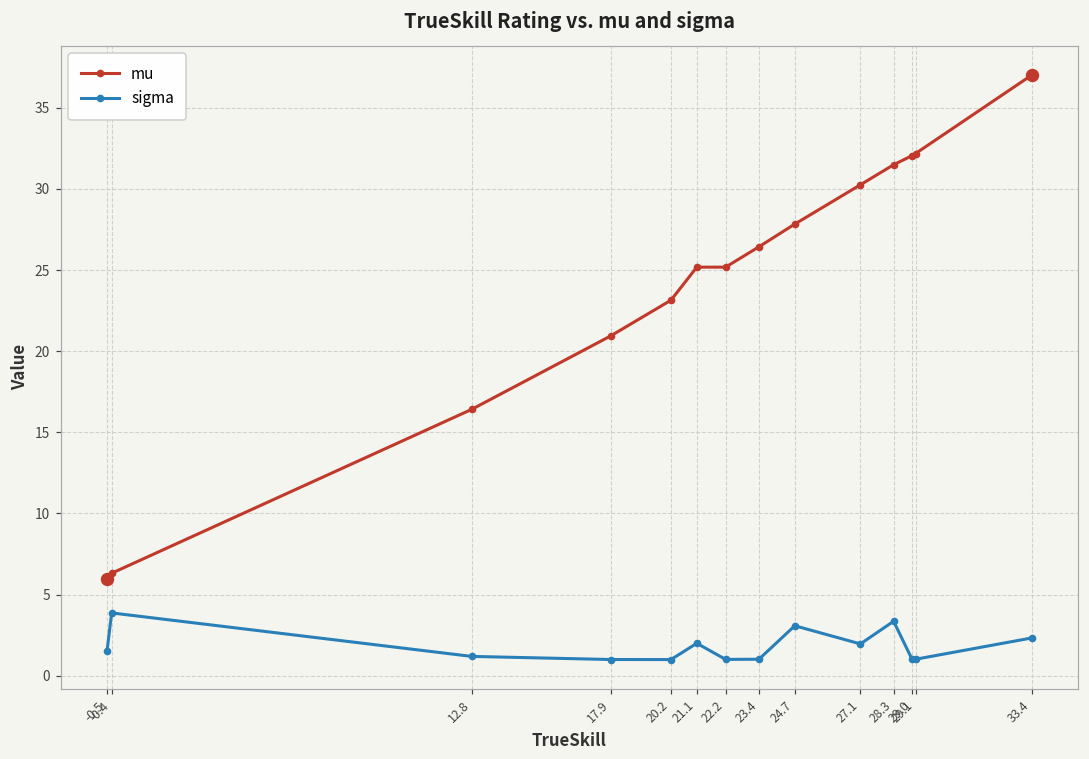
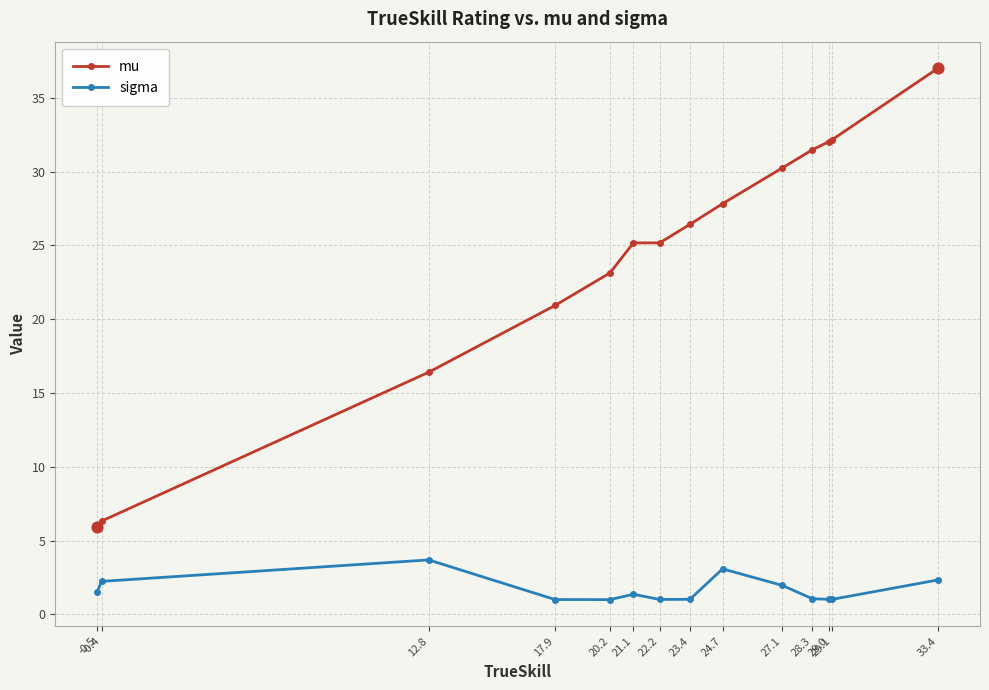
  {
    "sigma": {
      "-0.5": 1.5,
-     "-0.4": 3.9,
-     "12.8": 1.2,
+     "-0.4": 2.2,
+     "12.8": 3.7,
      "17.9": 1.0,
      "20.2": 1.0,
-     "21.1": 2.0,
+     "21.1": 1.4,
      "22.2": 1.0,
      "23.4": 1.0,
      "24.7": 3.1,
      "27.1": 2.0,
-     "28.3": 3.4,
+     "28.3": 1.1,
      "29.0": 1.0,
      "29.1": 1.0,
      "33.4": 2.3
    }
  }
